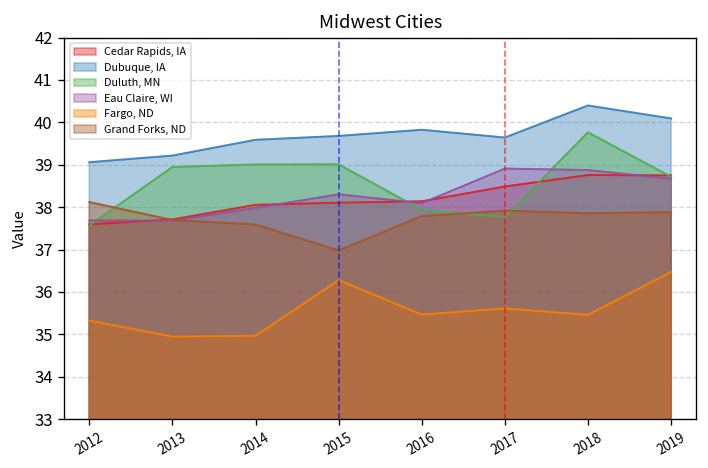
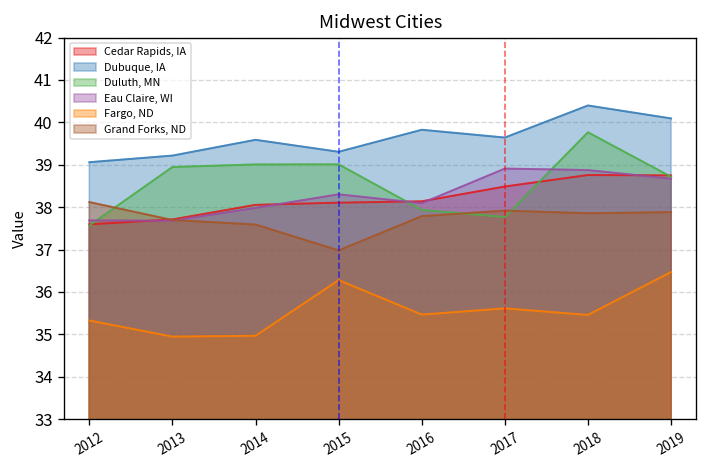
  {
    "Dubuque, IA": {
      "2012": 39.1,
      "2013": 39.2,
      "2014": 39.6,
-     "2015": 39.7,
+     "2015": 39.3,
      "2016": 39.8,
      "2017": 39.6,
      "2018": 40.4,
      "2019": 40.1
    },
    "Duluth, MN": {
      "2013": 38.9,
      "2014": 39.0,
      "2015": 39.0,
      "2016": 37.9,
      "2017": 37.8,
      "2018": 39.8
    },
    "Eau Claire, WI": {
      "2012": 37.7,
      "2015": 38.3,
      "2017": 38.9,
      "2018": 38.9
    },
    "Fargo, ND": {
      "2012": 35.3,
      "2013": 34.9,
      "2014": 35.0,
      "2015": 36.3,
      "2016": 35.5,
      "2017": 35.6,
      "2018": 35.5,
      "2019": 36.5
    }
  }
